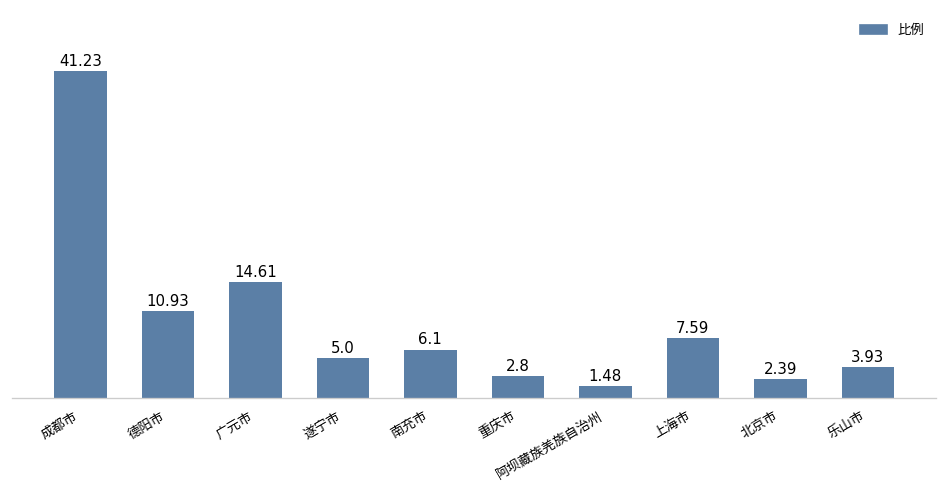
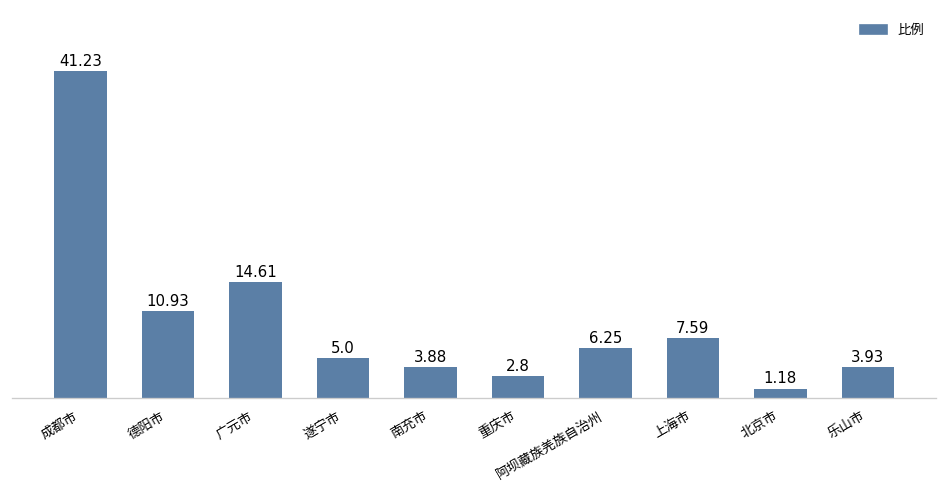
  {
    "成都市": 41.23,
    "德阳市": 10.93,
    "广元市": 14.61,
    "遂宁市": 5.0,
-   "南充市": 6.1,
+   "南充市": 3.88,
    "重庆市": 2.8,
-   "阿坝藏族羌族自治州": 1.48,
+   "阿坝藏族羌族自治州": 6.25,
    "上海市": 7.59,
-   "北京市": 2.39,
+   "北京市": 1.18,
    "乐山市": 3.93
  }
